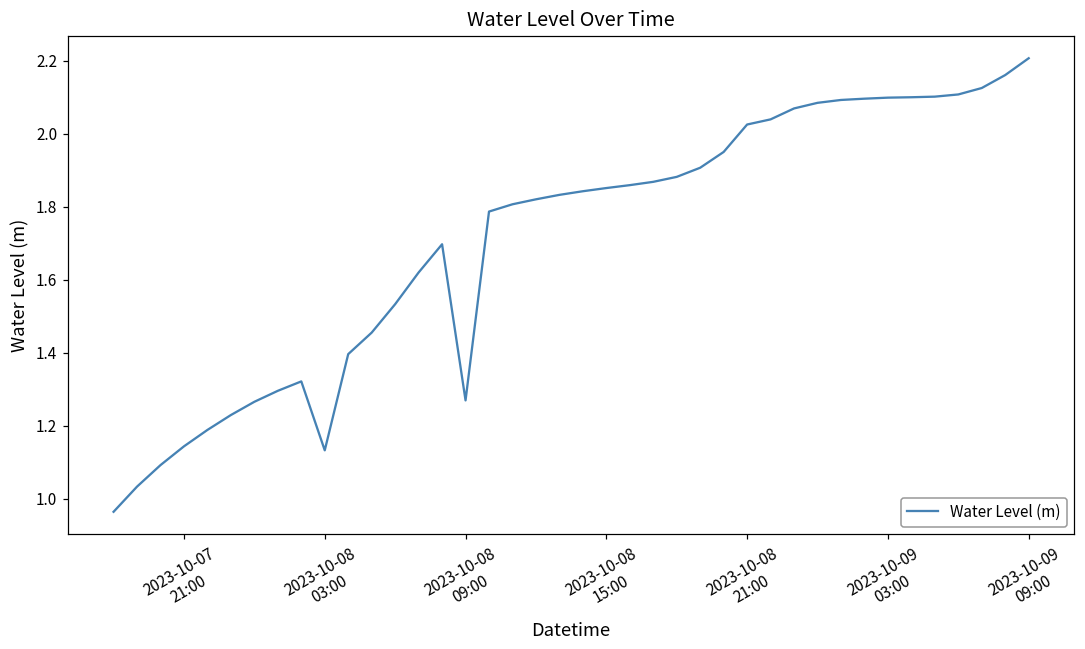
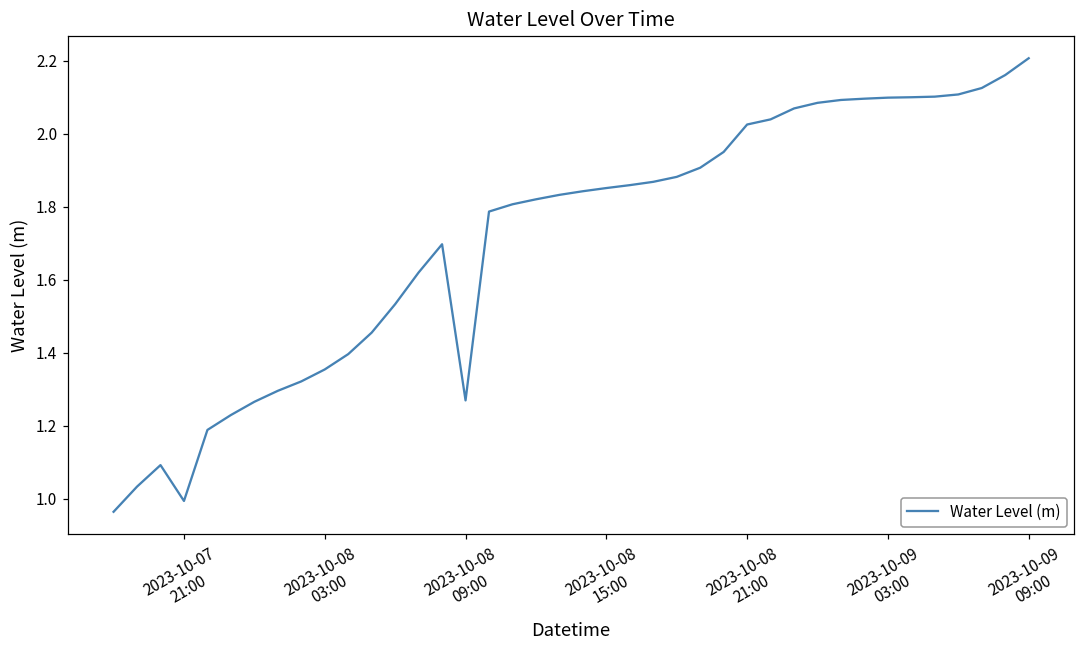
  {
-   "2023-10-07 21:00": 1.14,
-   "2023-10-08 03:00": 1.13,
+   "2023-10-07 21:00": 0.99,
+   "2023-10-08 03:00": 1.35,
    "2023-10-08 09:00": 1.27,
    "2023-10-08 15:00": 1.85,
    "2023-10-08 21:00": 2.03,
    "2023-10-09 03:00": 2.10,
    "2023-10-09 09:00": 2.21
  }
